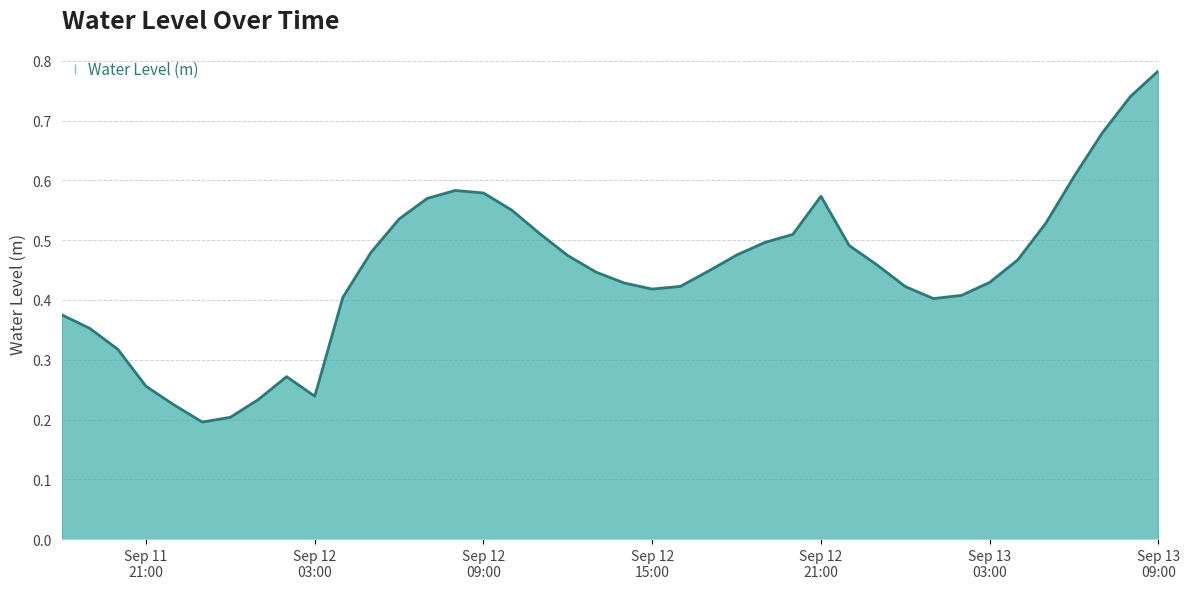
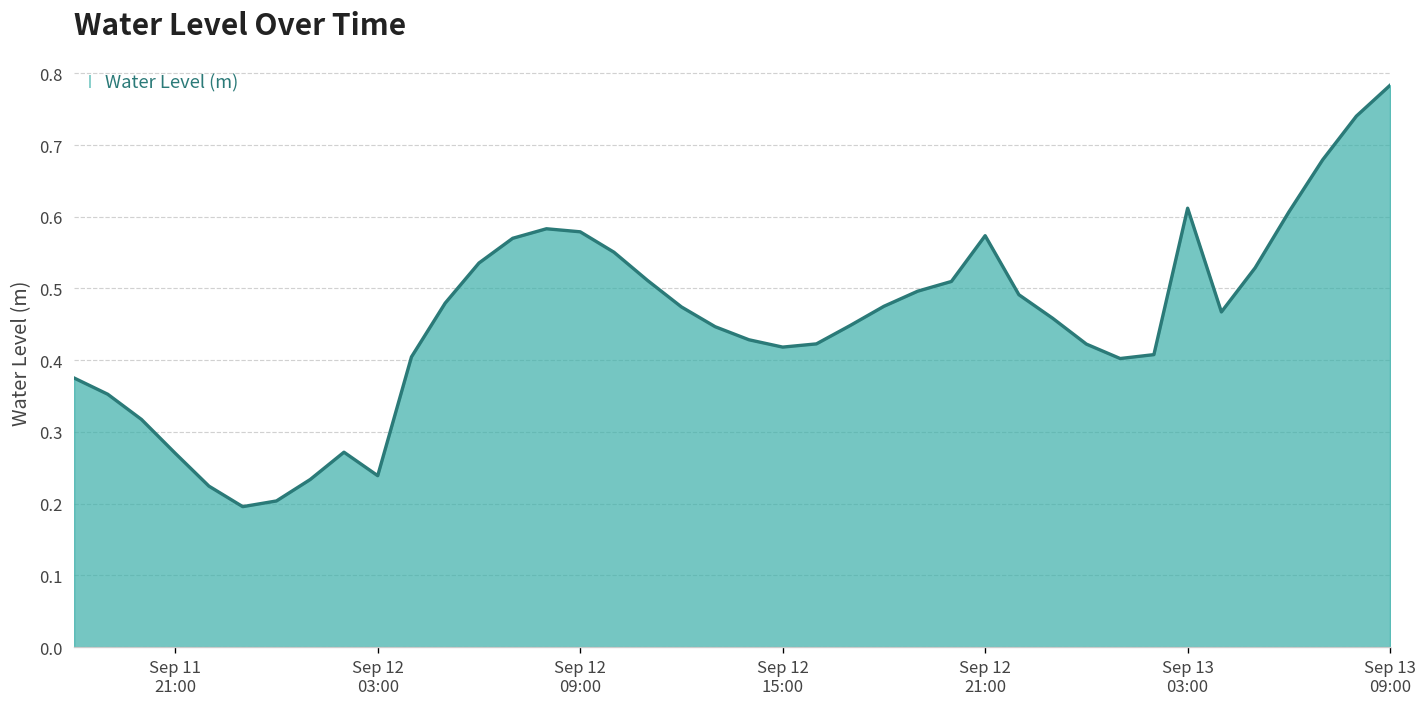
  {
-   "Sep 11 21:00": 0.26,
+   "Sep 11 21:00": 0.27,
    "Sep 12 03:00": 0.24,
    "Sep 12 09:00": 0.58,
    "Sep 12 15:00": 0.42,
    "Sep 12 21:00": 0.57,
-   "Sep 13 03:00": 0.43,
+   "Sep 13 03:00": 0.61,
    "Sep 13 09:00": 0.78
  }
